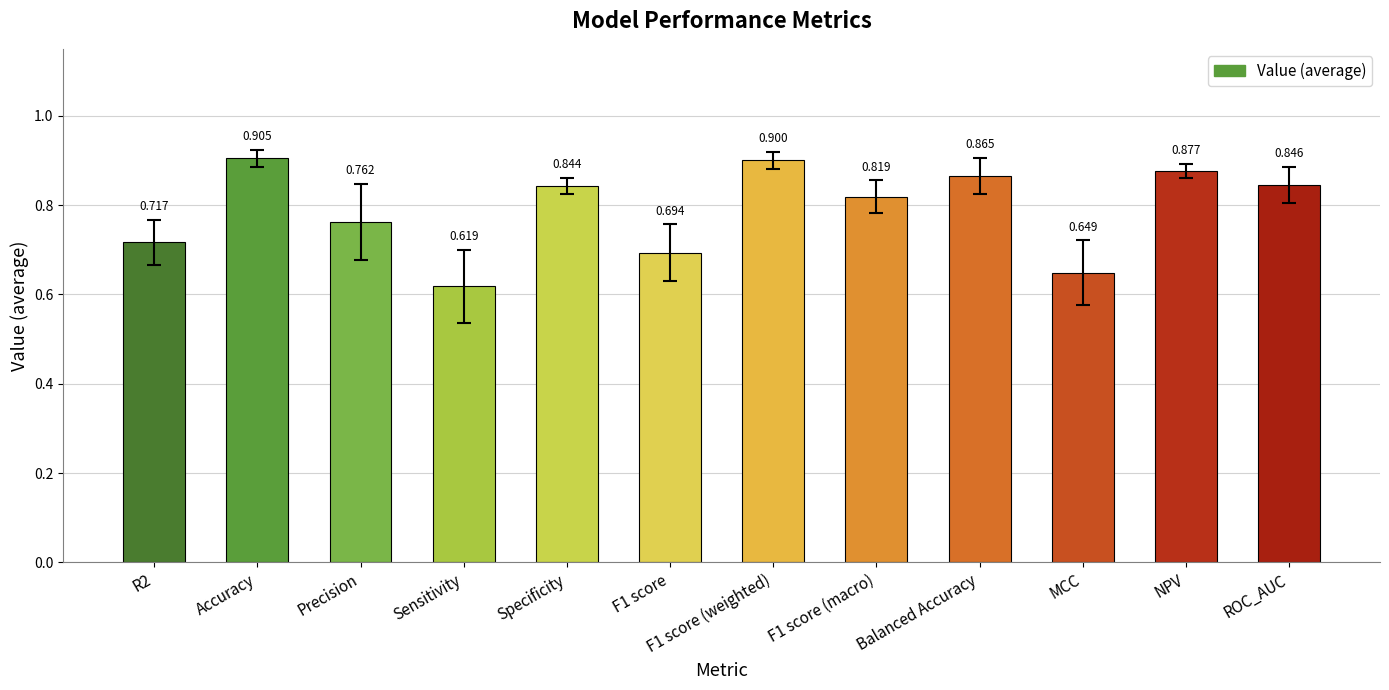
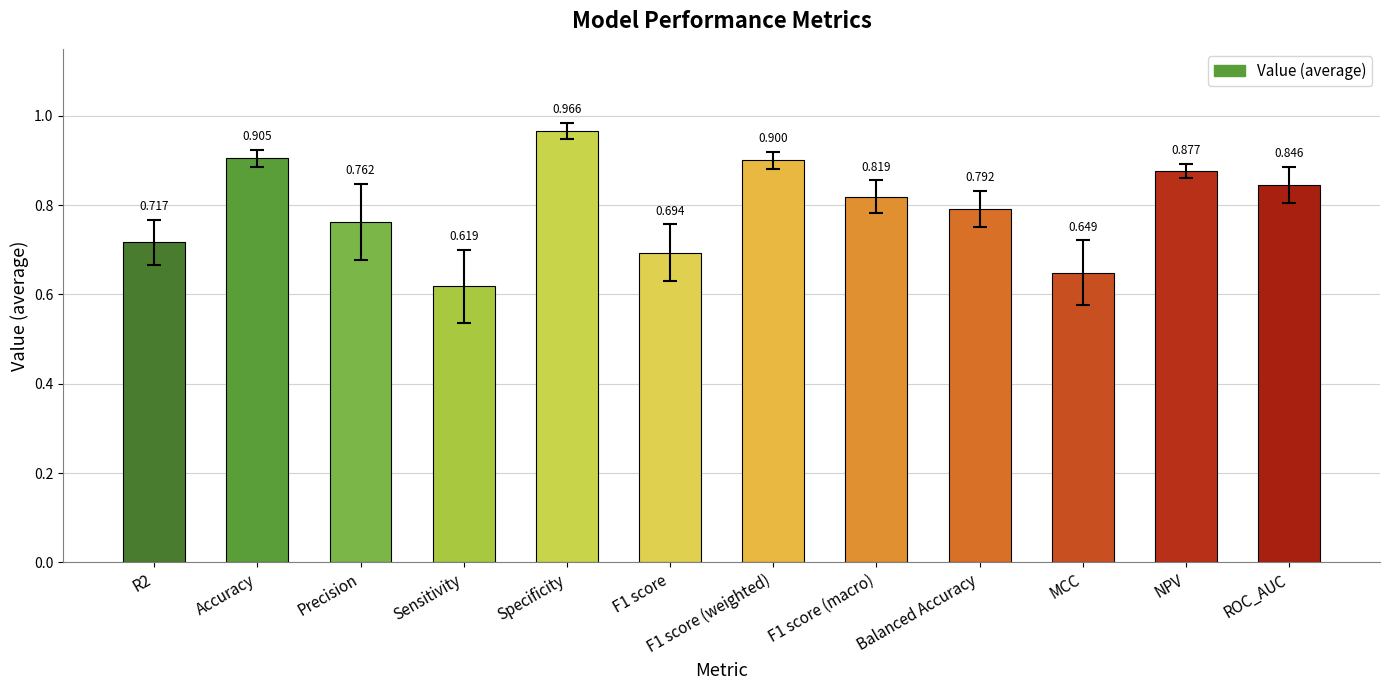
  {
    "Value (average)": {
      "Accuracy": 0.905,
-     "Specificity": 0.844,
+     "Specificity": 0.966,
      "F1 score (weighted)": 0.900,
      "F1 score (macro)": 0.819,
-     "Balanced Accuracy": 0.865,
+     "Balanced Accuracy": 0.792,
      "NPV": 0.877,
      "ROC_AUC": 0.846
    }
  }
